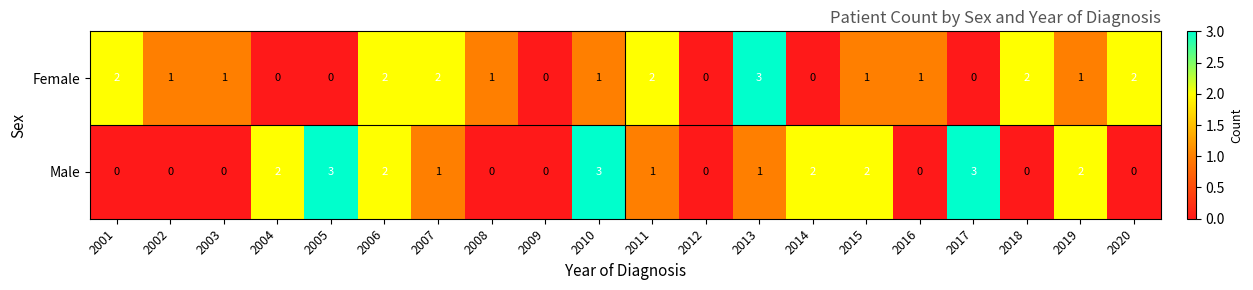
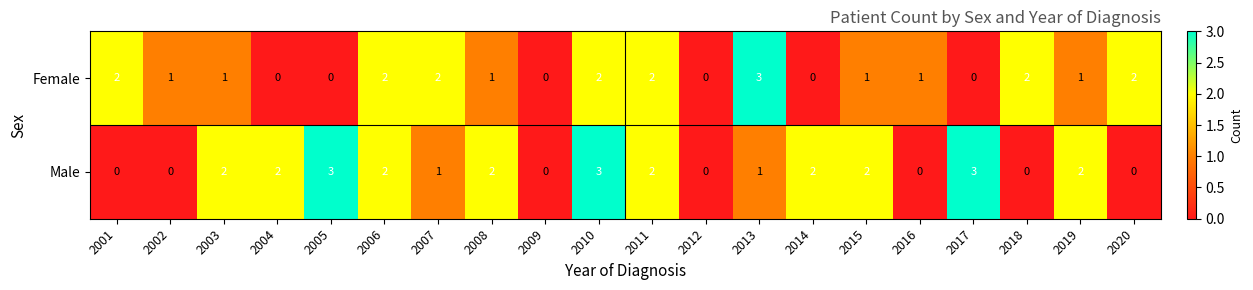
  {
    "Female": {
      "2001": 2,
      "2002": 1,
      "2003": 1,
      "2004": 0,
      "2005": 0,
      "2006": 2,
      "2007": 2,
      "2008": 1,
      "2009": 0,
-     "2010": 1,
+     "2010": 2,
      "2011": 2,
      "2012": 0,
      "2013": 3,
      "2014": 0,
      "2015": 1,
      "2016": 1,
      "2017": 0,
      "2018": 2,
      "2019": 1,
      "2020": 2
    },
    "Male": {
      "2001": 0,
      "2002": 0,
-     "2003": 0,
+     "2003": 2,
      "2004": 2,
      "2005": 3,
      "2006": 2,
      "2007": 1,
-     "2008": 0,
+     "2008": 2,
      "2009": 0,
      "2010": 3,
-     "2011": 1,
+     "2011": 2,
      "2012": 0,
      "2013": 1,
      "2014": 2,
      "2015": 2,
      "2016": 0,
      "2017": 3,
      "2018": 0,
      "2019": 2,
      "2020": 0
    }
  }
